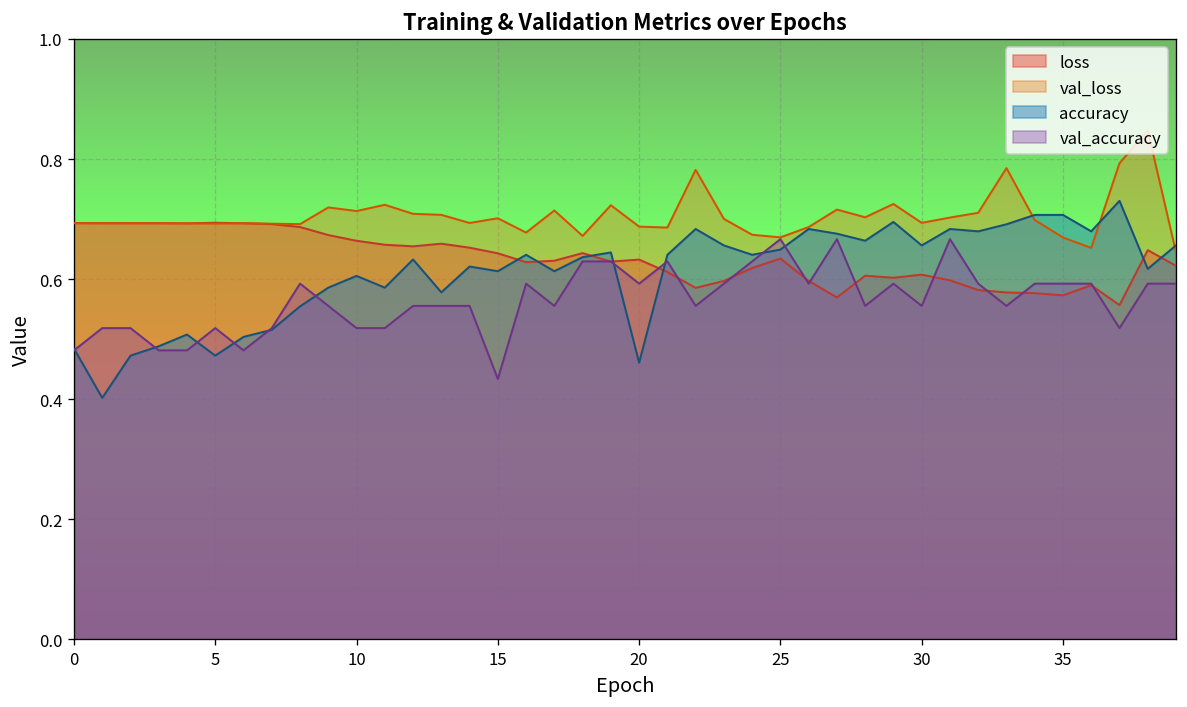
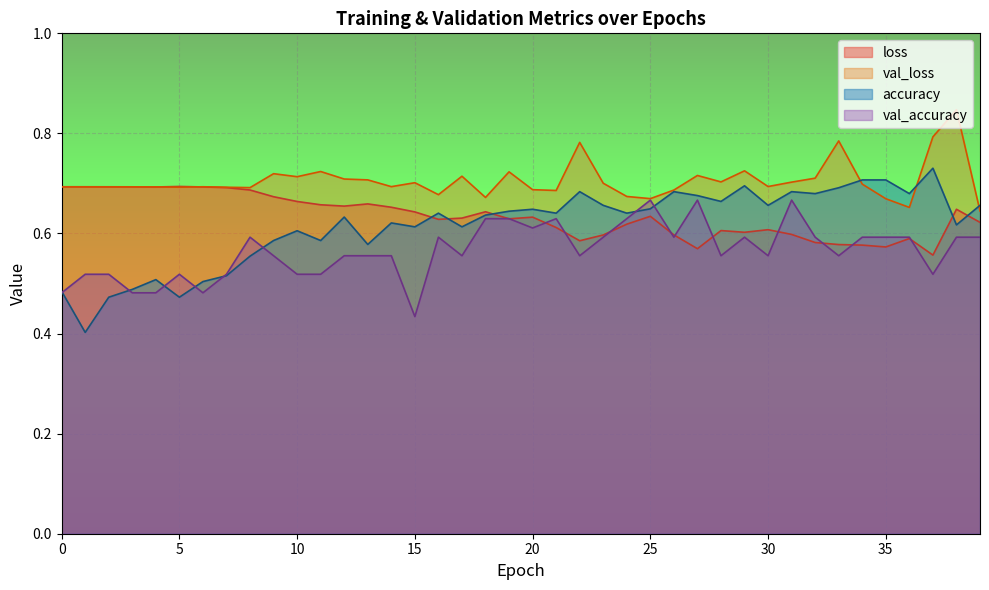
  {
    "accuracy": {
      "5": 0.47,
      "10": 0.61,
      "15": 0.61,
-     "20": 0.46,
+     "20": 0.65,
      "25": 0.65,
      "30": 0.66,
      "35": 0.71
    },
    "val_accuracy": {
      "5": 0.52,
      "10": 0.52,
      "15": 0.43,
-     "20": 0.59,
+     "20": 0.61,
      "30": 0.56,
      "35": 0.59
    }
  }
